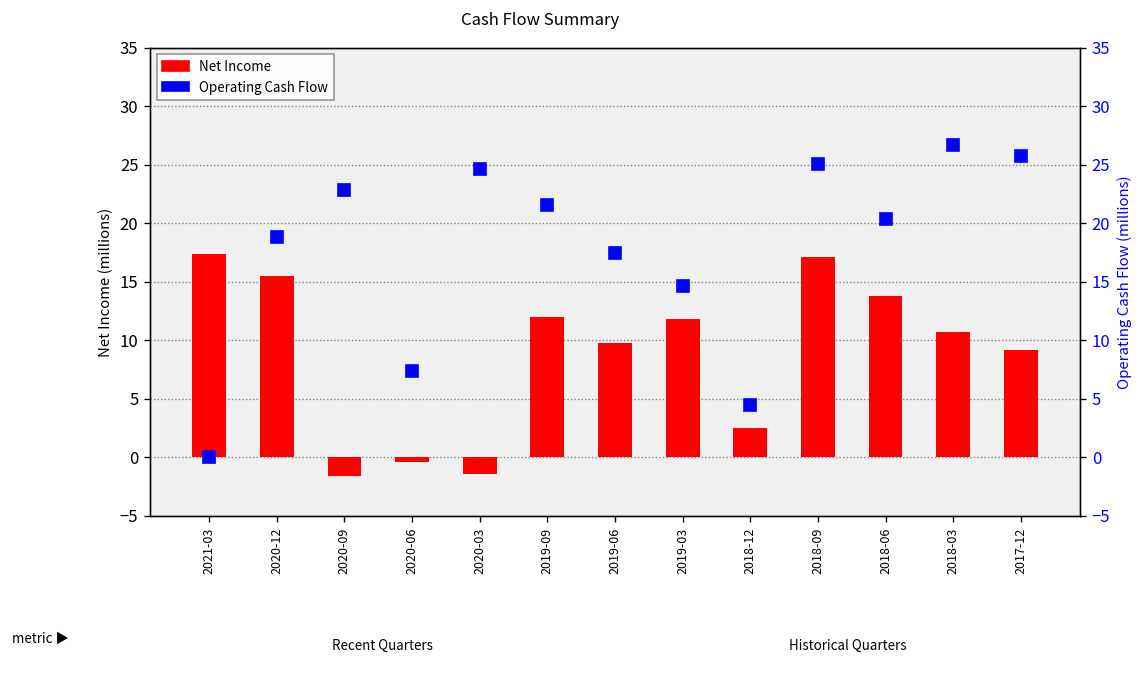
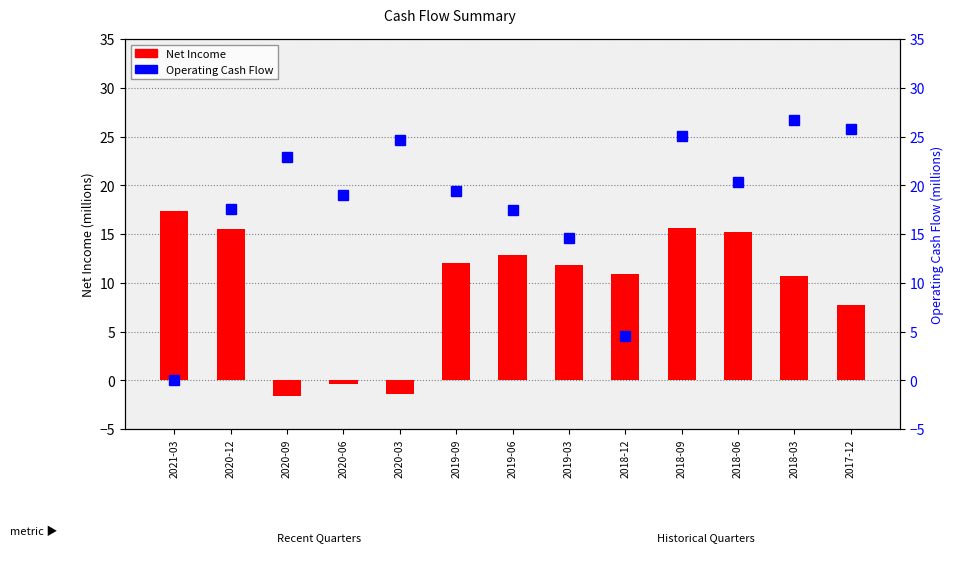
  {
    "Net Income": {
      "2021-03": 17,
      "2020-12": 16,
      "2020-09": -2,
      "2020-06": 0,
      "2020-03": -1,
      "2019-09": 12,
-     "2019-06": 10,
+     "2019-06": 13,
      "2019-03": 12,
-     "2018-12": 2,
-     "2018-09": 17,
-     "2018-06": 14,
+     "2018-12": 11,
+     "2018-09": 16,
+     "2018-06": 15,
      "2018-03": 11,
-     "2017-12": 9
+     "2017-12": 8
    },
    "Operating Cash Flow": {
      "2021-03": 0,
-     "2020-12": 19,
+     "2020-12": 18,
      "2020-09": 23,
-     "2020-06": 7,
+     "2020-06": 19,
      "2020-03": 25,
-     "2019-09": 22,
+     "2019-09": 19,
      "2019-06": 17,
      "2019-03": 15,
      "2018-12": 4,
      "2018-09": 25,
      "2018-06": 20,
      "2018-03": 27,
      "2017-12": 26
    }
  }
